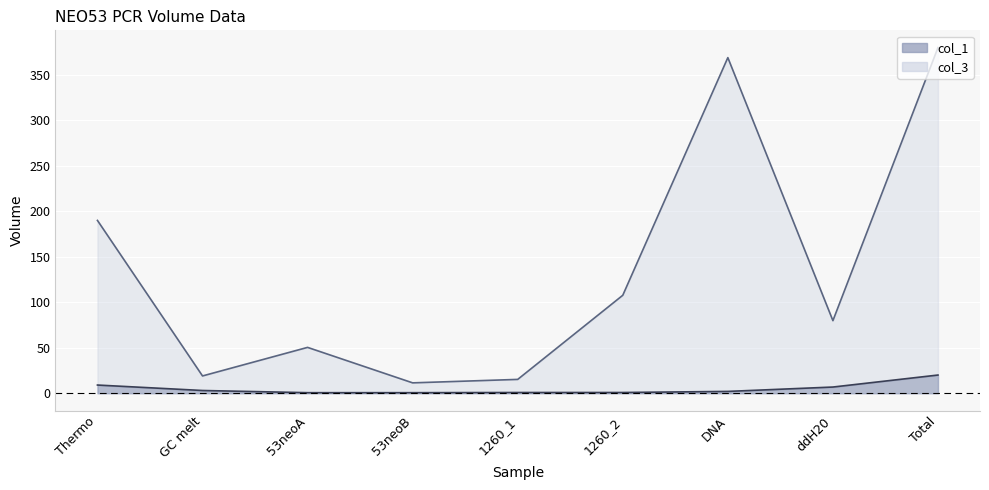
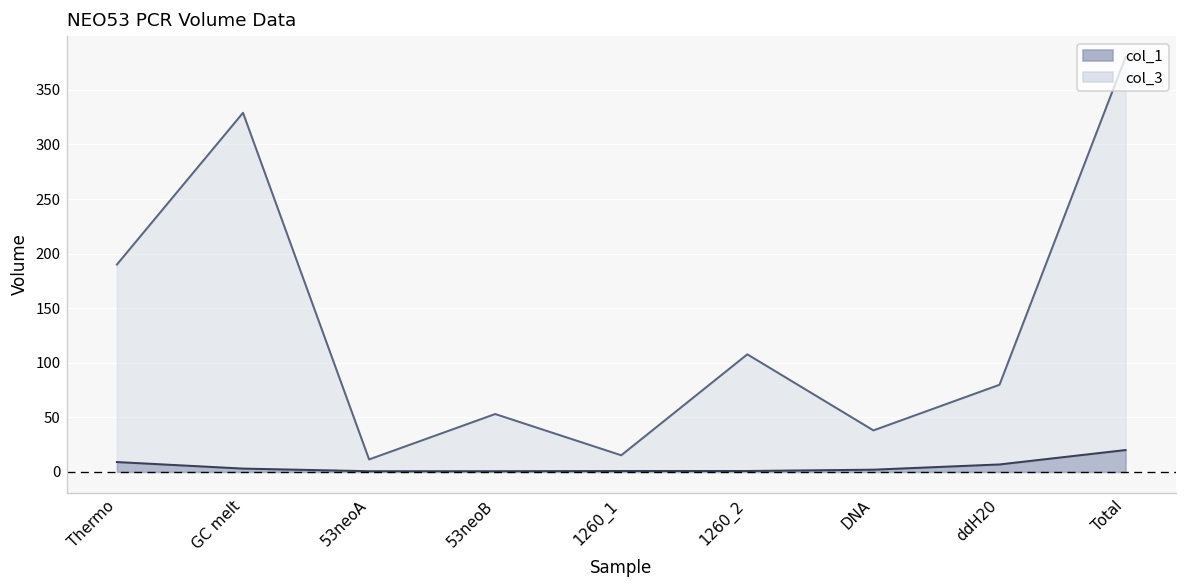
  {
    "col_3": {
      "Thermo": 190,
-     "GC melt": 20,
-     "53neoA": 50,
-     "53neoB": 10,
+     "GC melt": 330,
+     "53neoA": 10,
+     "53neoB": 50,
      "1260_1": 20,
      "1260_2": 110,
-     "DNA": 370,
+     "DNA": 40,
      "ddH20": 80
    },
    "col_1": {
      "Thermo": 10,
      "GC melt": 0,
      "53neoA": 0,
      "53neoB": 0,
      "1260_1": 0,
      "1260_2": 0,
      "DNA": 0,
      "ddH20": 10,
      "Total": 20
    }
  }
